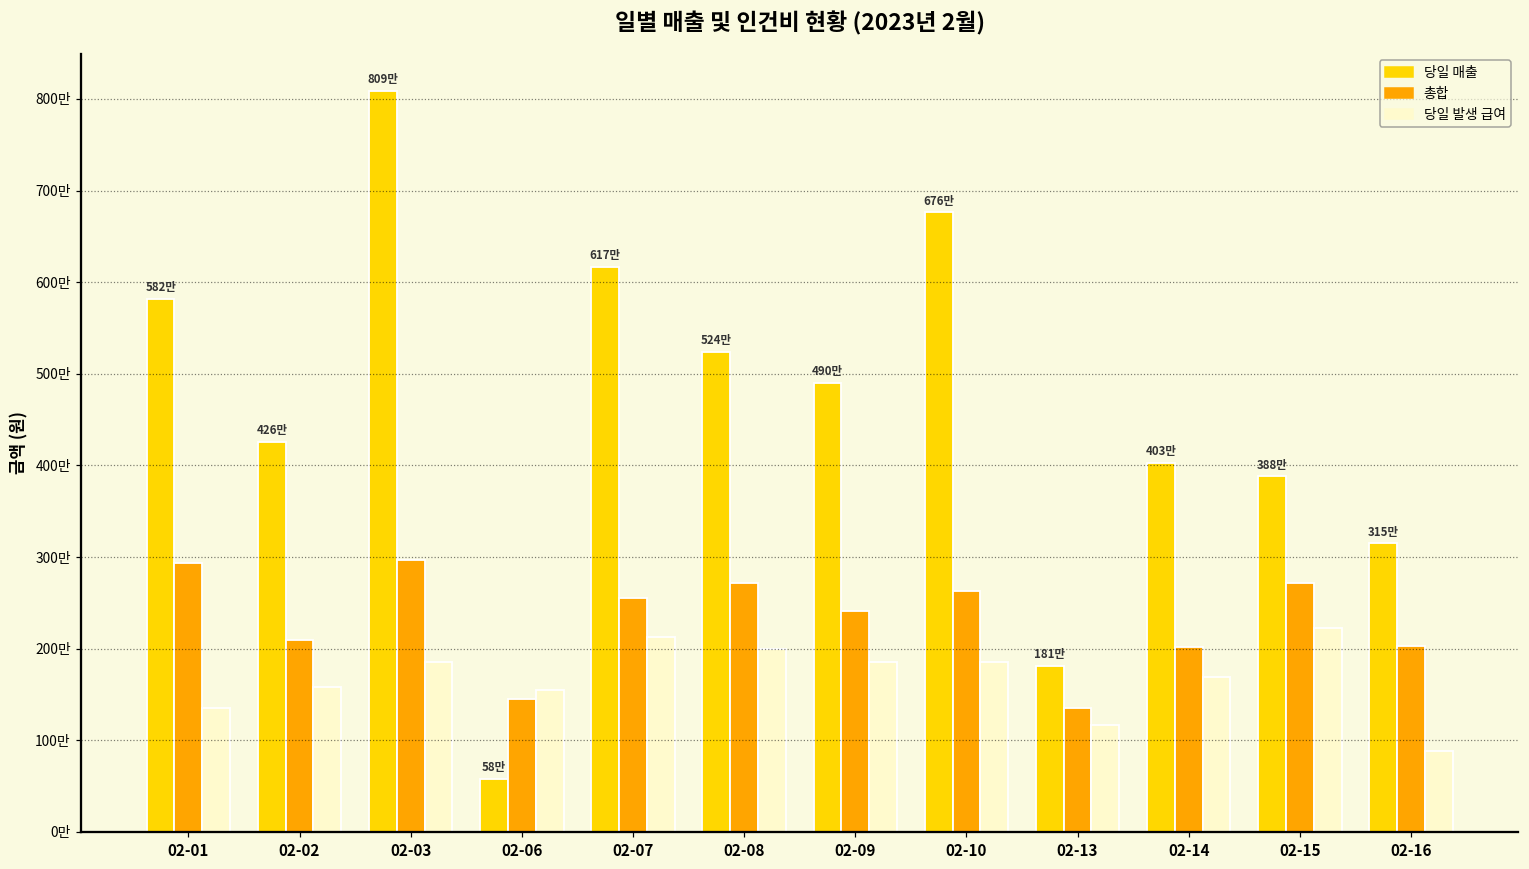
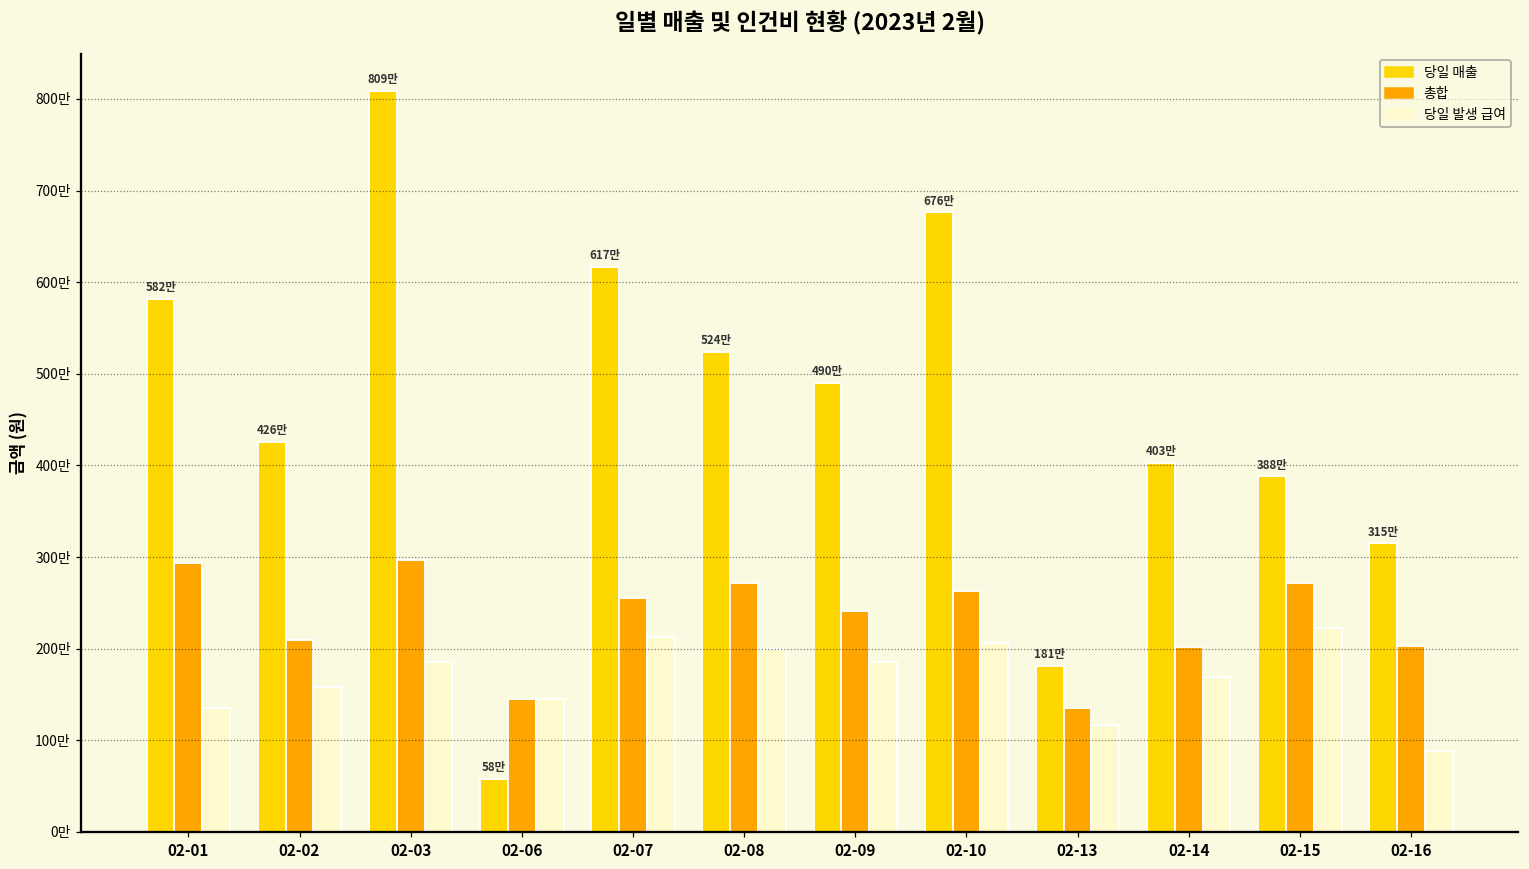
  {
    "당일 발생 급여": {
      "02-01": "130만",
      "02-02": "160만",
      "02-03": "190만",
-     "02-06": "150만",
+     "02-06": "140만",
      "02-07": "210만",
      "02-08": "200만",
      "02-09": "190만",
-     "02-10": "190만",
+     "02-10": "210만",
      "02-13": "120만",
      "02-14": "170만",
      "02-15": "220만",
      "02-16": "90만"
    }
  }
